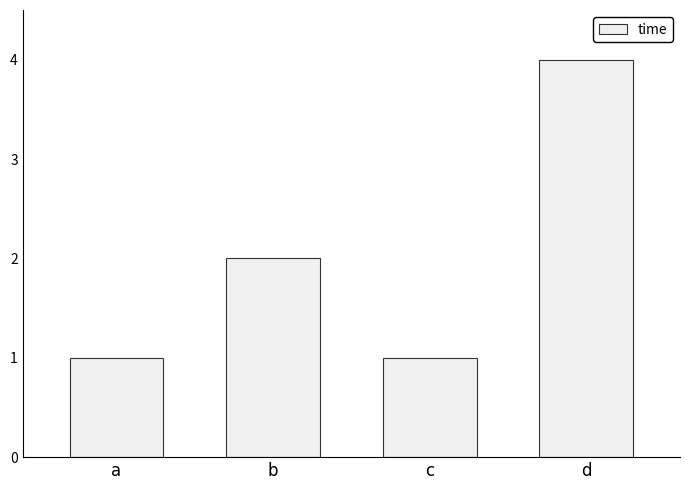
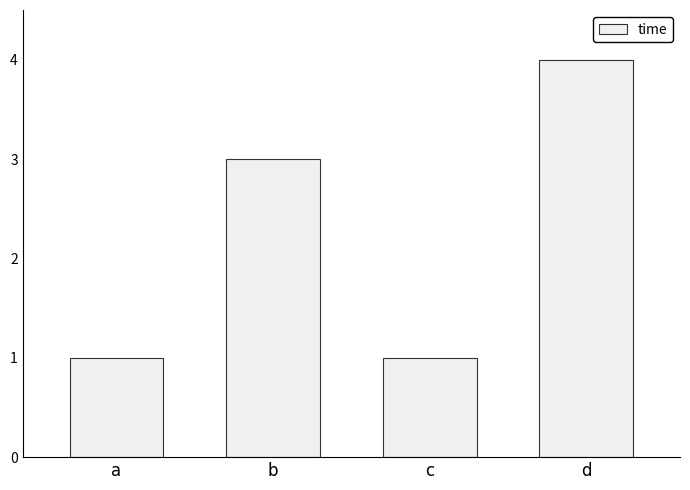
  {
    "a": 1,
-   "b": 2,
+   "b": 3,
    "c": 1,
    "d": 4
  }
